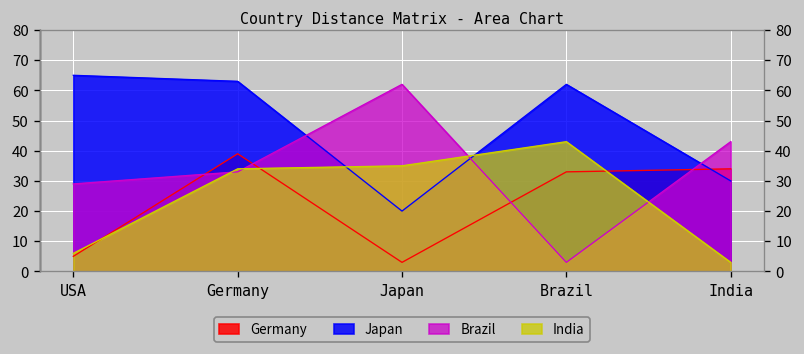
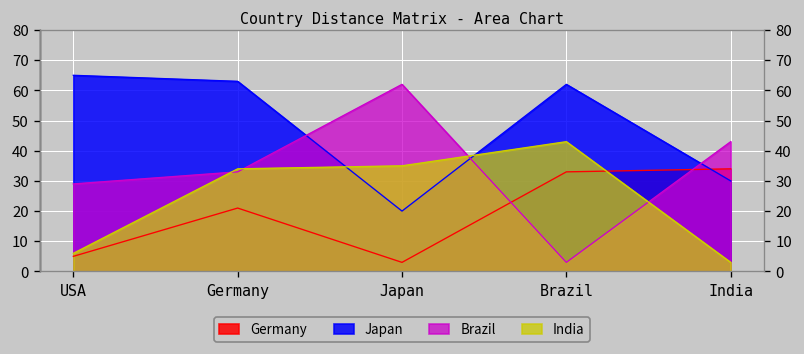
  {
    "Germany": {
-     "Germany": 39,
+     "Germany": 21,
      "Japan": 3,
      "Brazil": 33,
      "India": 34
    },
    "Japan": {
      "USA": 65,
      "Germany": 63,
      "Japan": 20,
      "Brazil": 62,
      "India": 30
    },
    "Brazil": {
      "USA": 29,
      "Japan": 62,
      "Brazil": 3,
      "India": 43
    },
    "India": {
      "Japan": 35,
      "Brazil": 43,
      "India": 3
    }
  }
